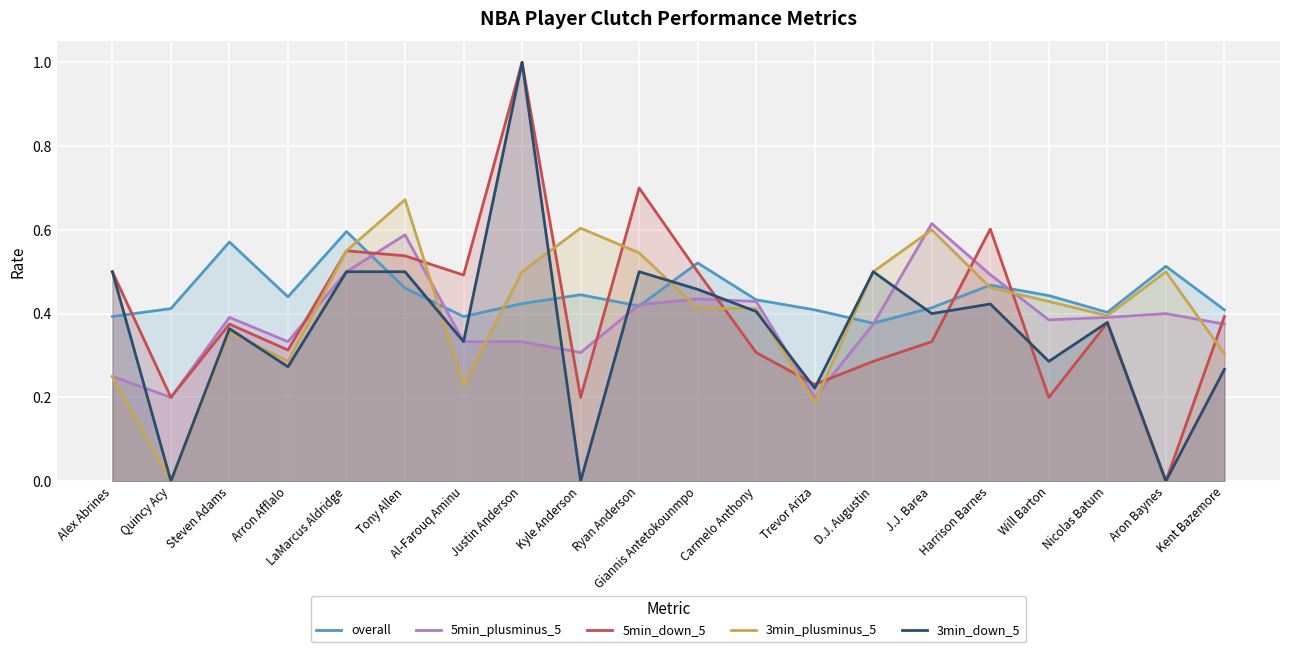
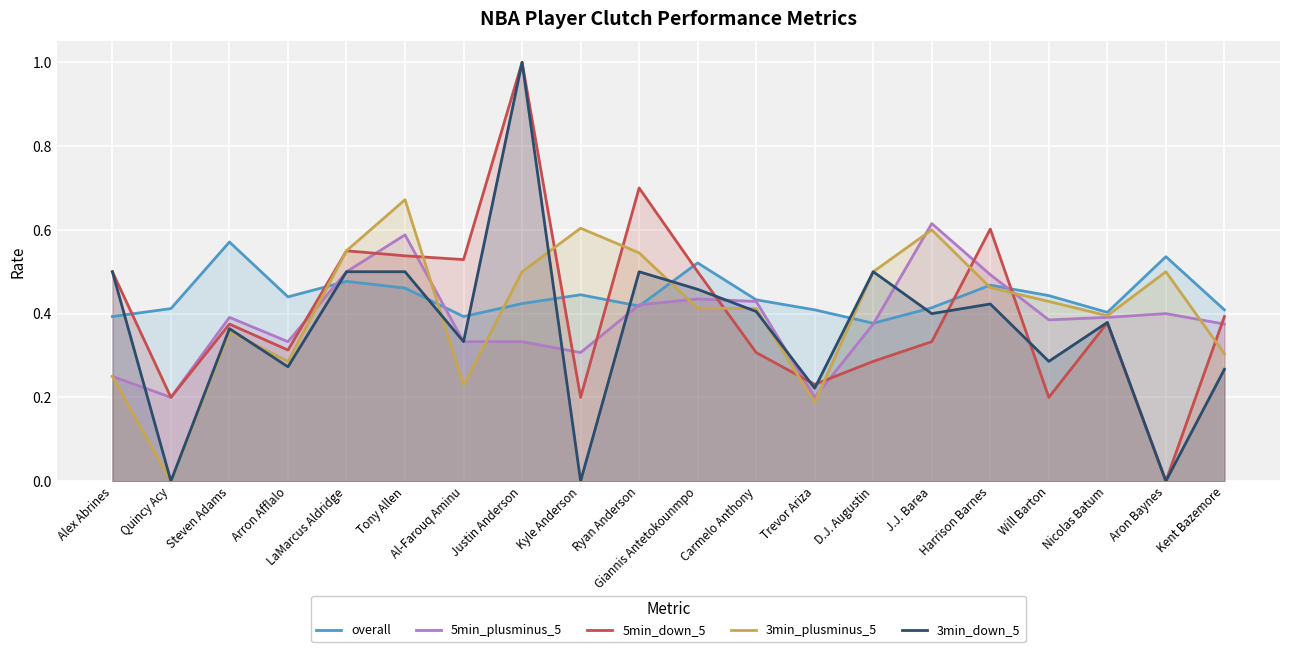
  {
    "overall": {
      "Alex Abrines": 0.39,
      "Quincy Acy": 0.41,
      "Steven Adams": 0.57,
      "Arron Afflalo": 0.44,
-     "LaMarcus Aldridge": 0.60,
+     "LaMarcus Aldridge": 0.48,
      "Tony Allen": 0.46,
      "Al-Farouq Aminu": 0.39,
      "Justin Anderson": 0.42,
      "Kyle Anderson": 0.45,
      "Giannis Antetokounmpo": 0.52,
      "Trevor Ariza": 0.41,
      "J.J. Barea": 0.41,
      "Will Barton": 0.44,
      "Nicolas Batum": 0.40,
-     "Aron Baynes": 0.51,
+     "Aron Baynes": 0.54,
      "Kent Bazemore": 0.41
    },
    "5min_plusminus_5": {
      "Steven Adams": 0.39,
      "Arron Afflalo": 0.33,
      "Tony Allen": 0.59,
      "Justin Anderson": 0.33,
      "Kyle Anderson": 0.31,
      "Giannis Antetokounmpo": 0.44,
      "Trevor Ariza": 0.20,
      "J.J. Barea": 0.62,
      "Harrison Barnes": 0.49,
      "Will Barton": 0.39,
      "Aron Baynes": 0.40,
      "Kent Bazemore": 0.38
    },
    "5min_down_5": {
      "Steven Adams": 0.38,
      "Arron Afflalo": 0.31,
      "Tony Allen": 0.54,
-     "Al-Farouq Aminu": 0.49,
+     "Al-Farouq Aminu": 0.53,
      "Kyle Anderson": 0.20,
      "Ryan Anderson": 0.70,
      "Giannis Antetokounmpo": 0.50,
      "Carmelo Anthony": 0.31,
      "Trevor Ariza": 0.23,
      "D.J. Augustin": 0.29,
      "J.J. Barea": 0.33,
      "Harrison Barnes": 0.60,
      "Will Barton": 0.20,
      "Kent Bazemore": 0.39
    },
    "3min_plusminus_5": {
      "Steven Adams": 0.36,
      "Arron Afflalo": 0.29,
      "Tony Allen": 0.67,
      "Al-Farouq Aminu": 0.23,
      "Justin Anderson": 0.50,
      "Kyle Anderson": 0.60,
      "Ryan Anderson": 0.55,
      "Giannis Antetokounmpo": 0.41,
      "Carmelo Anthony": 0.41,
      "Trevor Ariza": 0.19,
      "J.J. Barea": 0.60,
      "Will Barton": 0.43,
      "Aron Baynes": 0.50,
      "Kent Bazemore": 0.30
    },
    "3min_down_5": {
      "Steven Adams": 0.36,
      "Arron Afflalo": 0.27,
      "Tony Allen": 0.50,
      "Kyle Anderson": 0.00,
      "Ryan Anderson": 0.50,
      "Giannis Antetokounmpo": 0.46,
      "Carmelo Anthony": 0.41,
      "Trevor Ariza": 0.22,
      "J.J. Barea": 0.40,
      "Harrison Barnes": 0.42,
      "Will Barton": 0.29,
      "Kent Bazemore": 0.27
    }
  }
